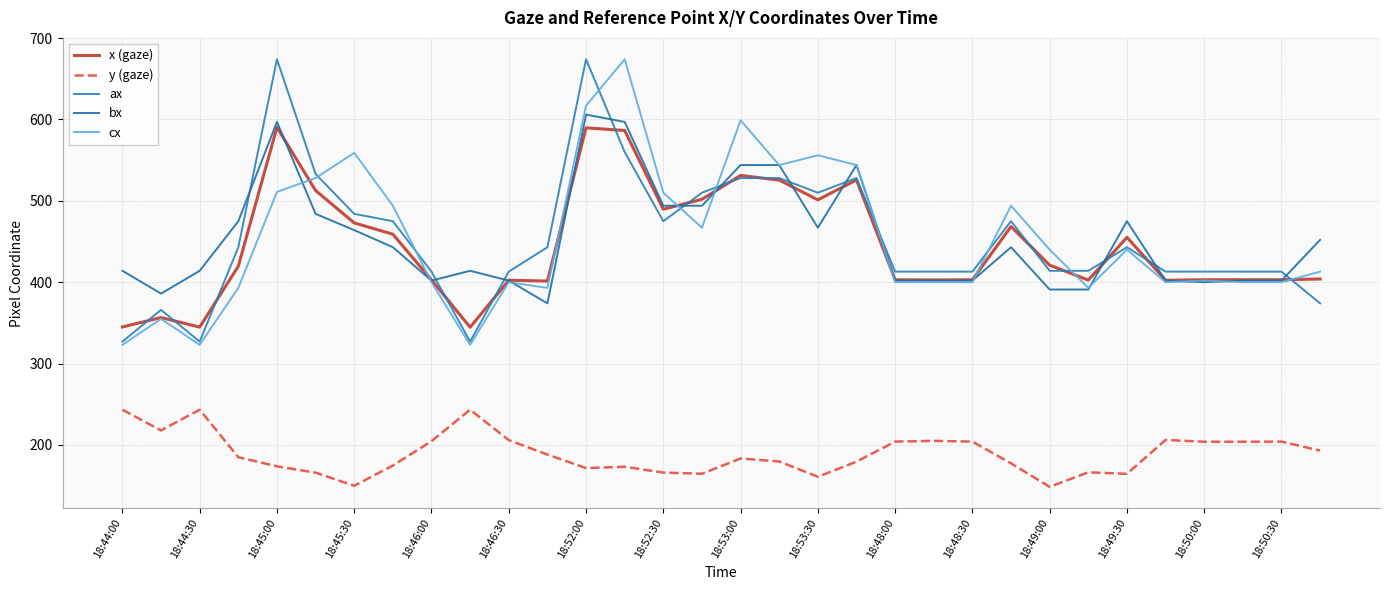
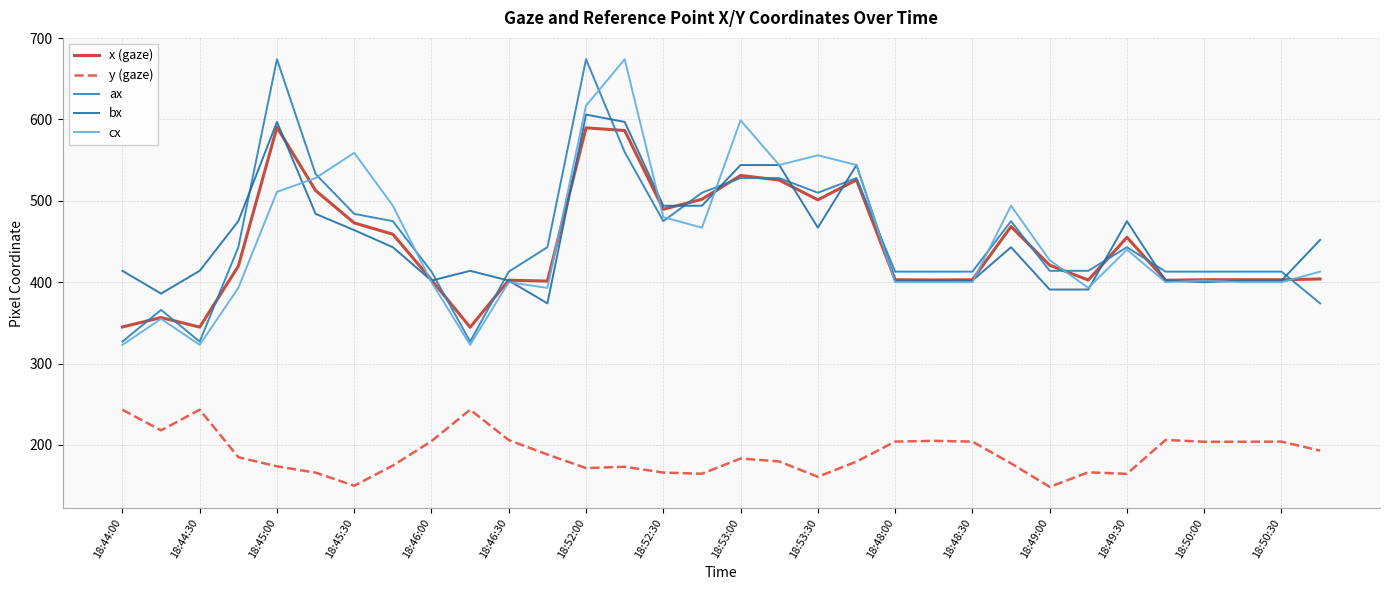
  {
    "cx": {
      "18:44:00": 320,
      "18:44:30": 320,
      "18:45:00": 510,
      "18:45:30": 560,
      "18:52:00": 620,
-     "18:52:30": 510,
+     "18:52:30": 480,
      "18:53:00": 600,
      "18:53:30": 560,
-     "18:49:00": 440
+     "18:49:00": 430
    }
  }
